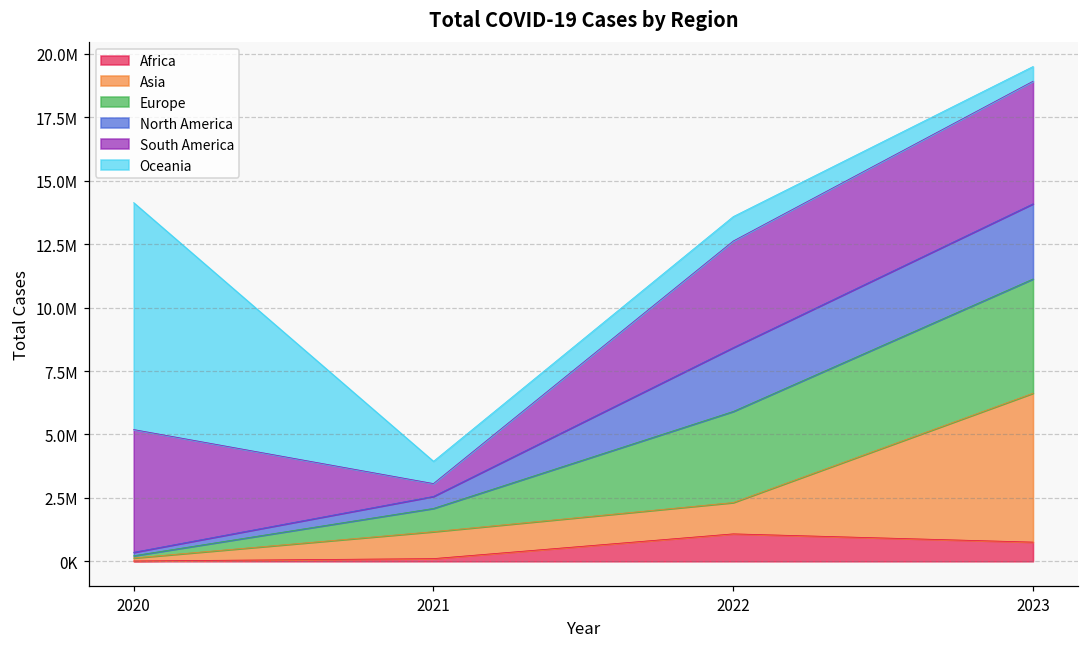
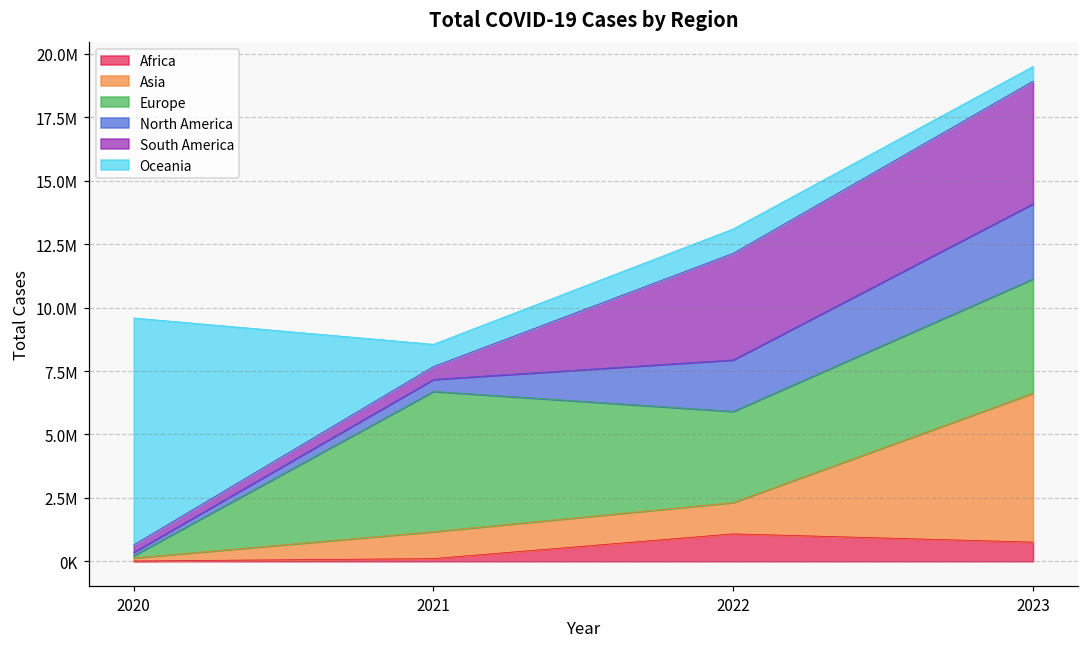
  {
    "Africa": {
      "2020": 0,
      "2021": 100000,
      "2022": 1100000,
      "2023": 800000
    },
    "Asia": {
      "2021": 1100000,
      "2022": 1200000,
      "2023": 5900000
    },
    "Europe": {
-     "2021": 900000,
+     "2021": 5500000,
      "2022": 3600000,
      "2023": 4500000
    },
    "North America": {
      "2020": 100000,
      "2021": 500000,
-     "2022": 2500000,
+     "2022": 2000000,
      "2023": 3000000
    },
    "South America": {
-     "2020": 4800000,
+     "2020": 300000,
      "2021": 500000,
      "2022": 4200000,
      "2023": 4800000
    },
    "Oceania": {
      "2020": 8900000,
      "2021": 900000,
      "2022": 1000000,
      "2023": 600000
    }
  }
